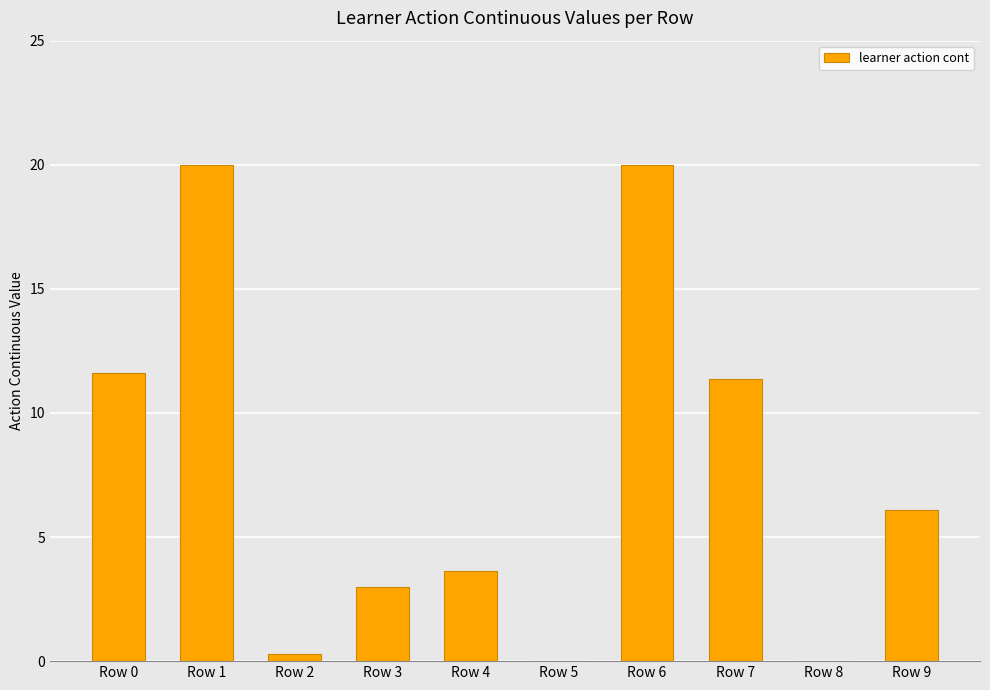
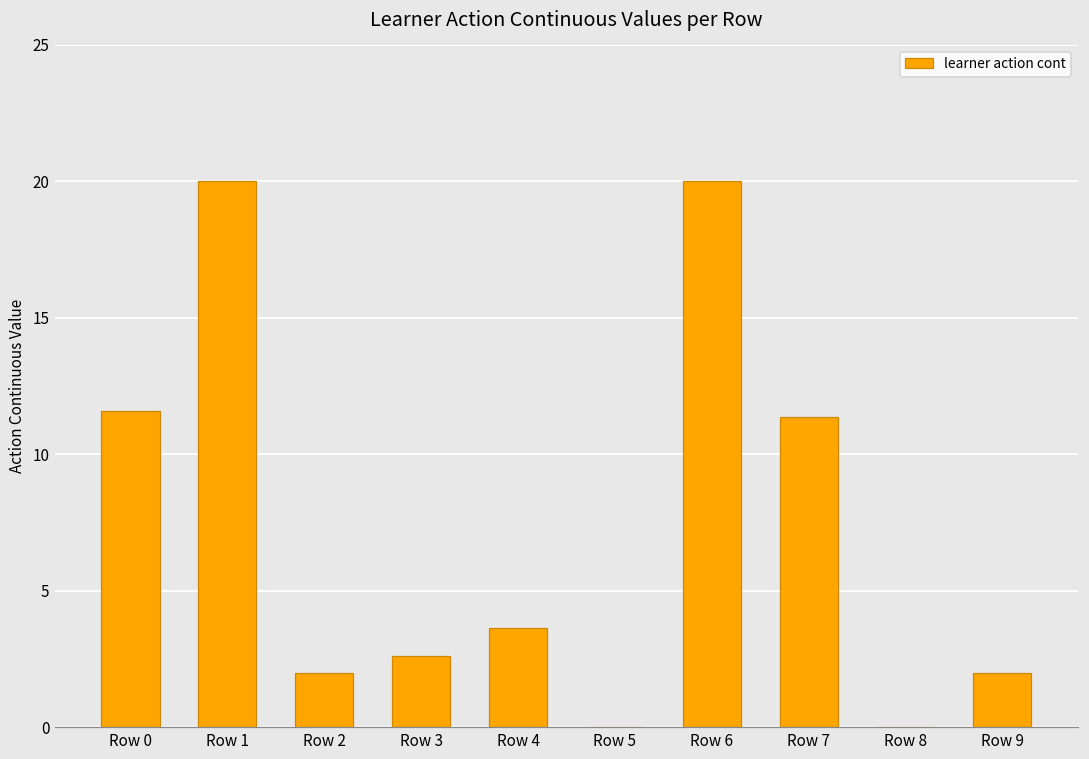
  {
    "Row 0": 11.6,
    "Row 1": 20.0,
-   "Row 2": 0.3,
-   "Row 3": 3.0,
+   "Row 2": 2.0,
+   "Row 3": 2.6,
    "Row 4": 3.6,
    "Row 6": 20.0,
    "Row 7": 11.4,
-   "Row 9": 6.1
+   "Row 9": 2.0
  }
